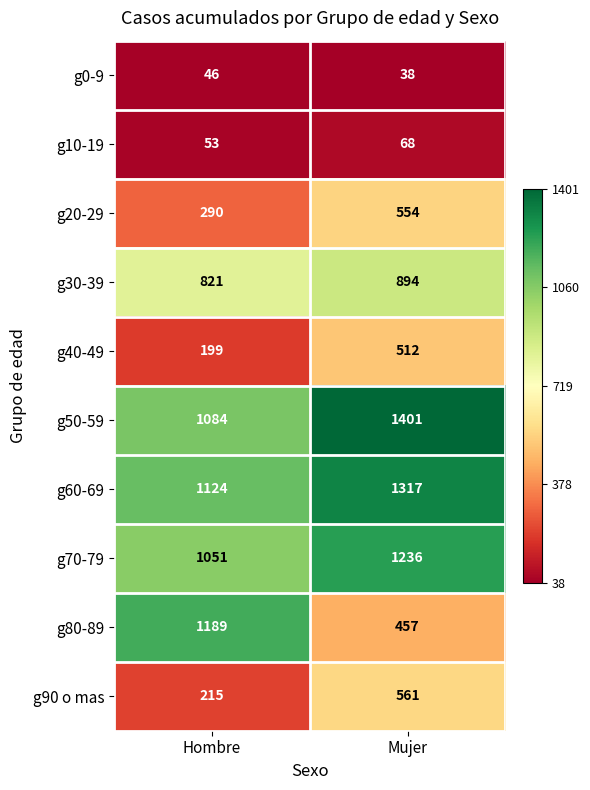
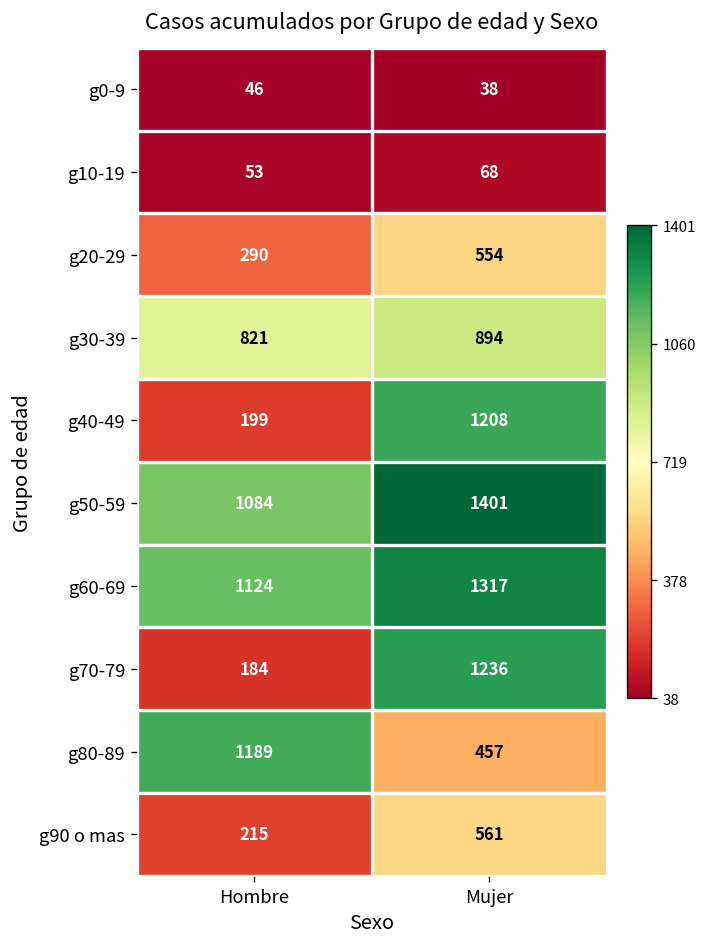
  {
    "g0-9": {
      "Hombre": 46,
      "Mujer": 38
    },
    "g10-19": {
      "Hombre": 53,
      "Mujer": 68
    },
    "g20-29": {
      "Hombre": 290,
      "Mujer": 554
    },
    "g30-39": {
      "Hombre": 821,
      "Mujer": 894
    },
    "g40-49": {
      "Hombre": 199,
-     "Mujer": 512
+     "Mujer": 1208
    },
    "g50-59": {
      "Hombre": 1084,
      "Mujer": 1401
    },
    "g60-69": {
      "Hombre": 1124,
      "Mujer": 1317
    },
    "g70-79": {
-     "Hombre": 1051,
+     "Hombre": 184,
      "Mujer": 1236
    },
    "g80-89": {
      "Hombre": 1189,
      "Mujer": 457
    },
    "g90 o mas": {
      "Hombre": 215,
      "Mujer": 561
    }
  }
